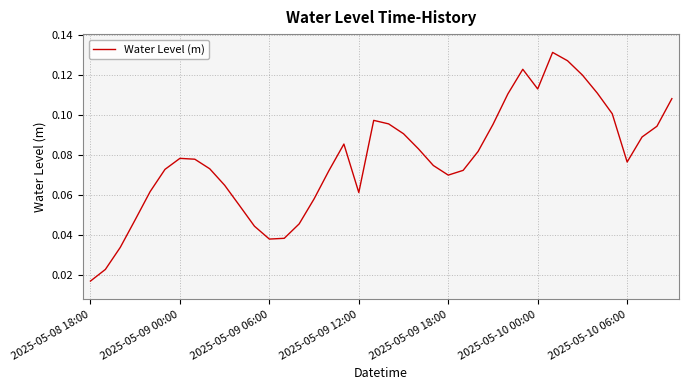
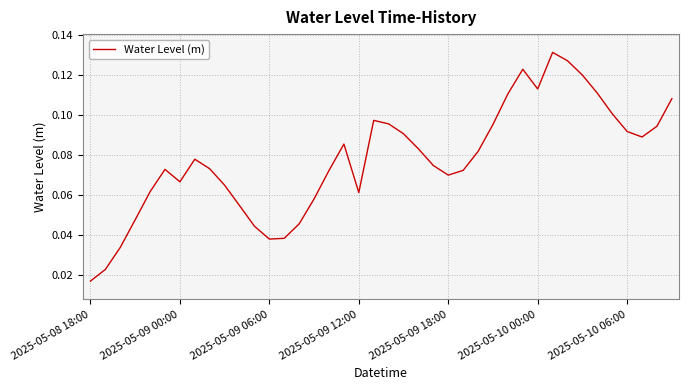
  {
    "2025-05-08 18:00": 0.017,
-   "2025-05-09 00:00": 0.078,
+   "2025-05-09 00:00": 0.067,
    "2025-05-09 06:00": 0.038,
    "2025-05-09 12:00": 0.061,
    "2025-05-09 18:00": 0.070,
    "2025-05-10 00:00": 0.113,
-   "2025-05-10 06:00": 0.077
+   "2025-05-10 06:00": 0.092
  }
